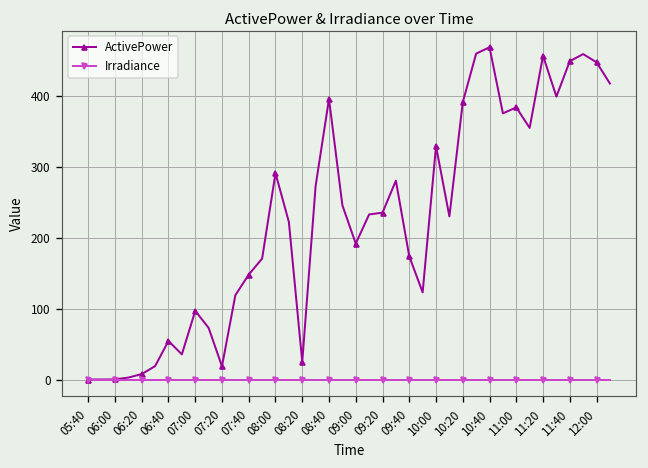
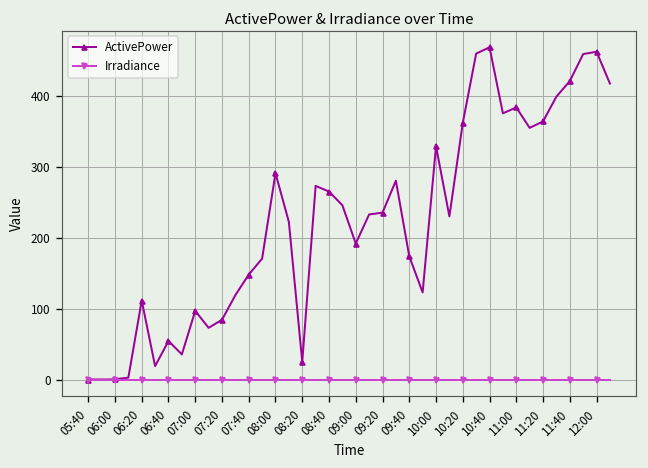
  {
    "ActivePower": {
-     "06:20": 10,
+     "06:20": 110,
      "06:40": 50,
      "07:00": 100,
-     "07:20": 20,
+     "07:20": 80,
      "07:40": 150,
      "08:00": 290,
      "08:20": 20,
-     "08:40": 400,
+     "08:40": 270,
      "09:00": 190,
      "09:20": 240,
      "09:40": 170,
      "10:00": 330,
-     "10:20": 390,
+     "10:20": 360,
      "10:40": 470,
      "11:00": 380,
-     "11:20": 460,
-     "11:40": 450,
-     "12:00": 450
+     "11:20": 360,
+     "11:40": 420,
+     "12:00": 460
    },
    "Irradiance": {
      "06:20": 0,
      "06:40": 0,
      "07:00": 0,
      "07:20": 0,
      "07:40": 0,
      "08:00": 0,
      "08:20": 0,
      "08:40": 0,
      "09:00": 0,
      "09:20": 0,
      "09:40": 0,
      "10:00": 0,
      "10:20": 0,
      "10:40": 0,
      "11:00": 0,
      "11:20": 0,
      "11:40": 0,
      "12:00": 0
    }
  }
